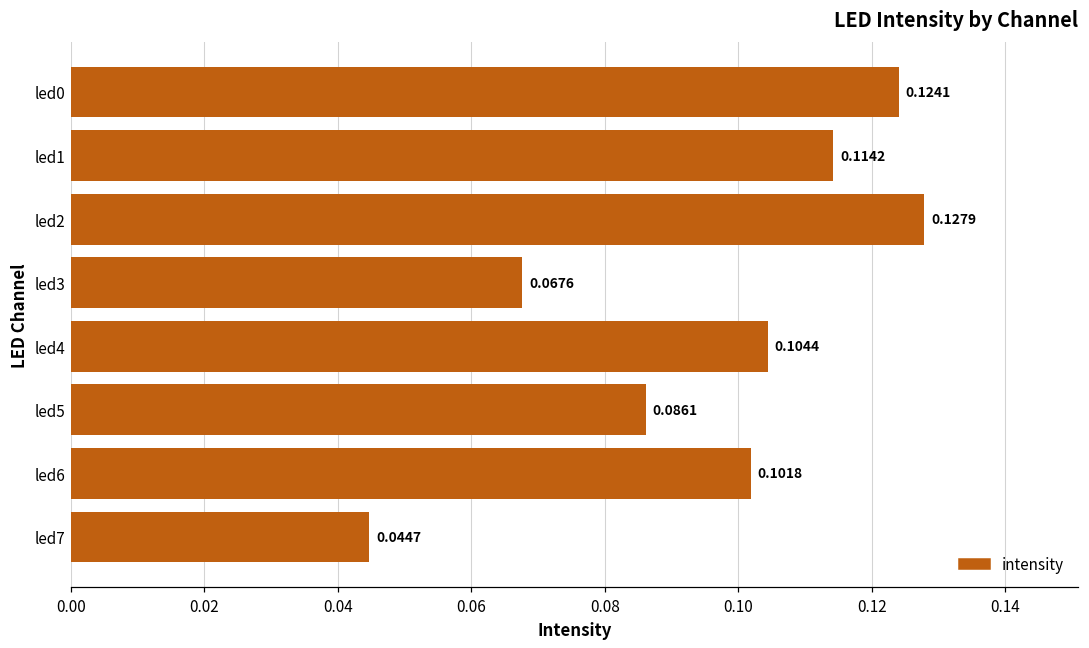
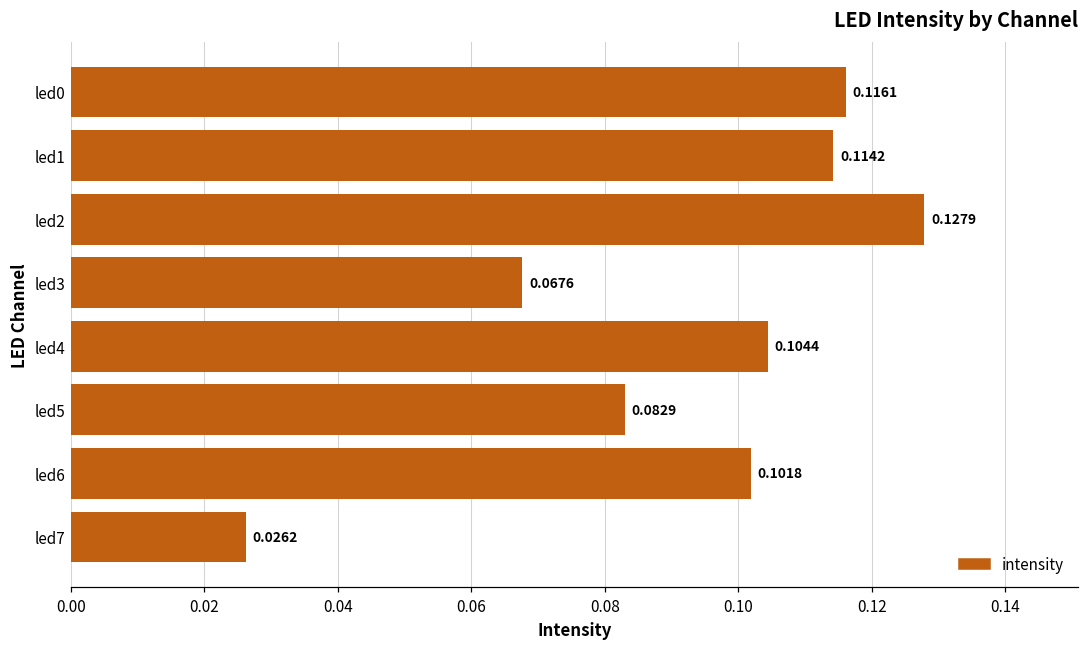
  {
-   "led0": 0.1241,
+   "led0": 0.1161,
    "led1": 0.1142,
    "led2": 0.1279,
    "led3": 0.0676,
    "led4": 0.1044,
-   "led5": 0.0861,
+   "led5": 0.0829,
    "led6": 0.1018,
-   "led7": 0.0447
+   "led7": 0.0262
  }
